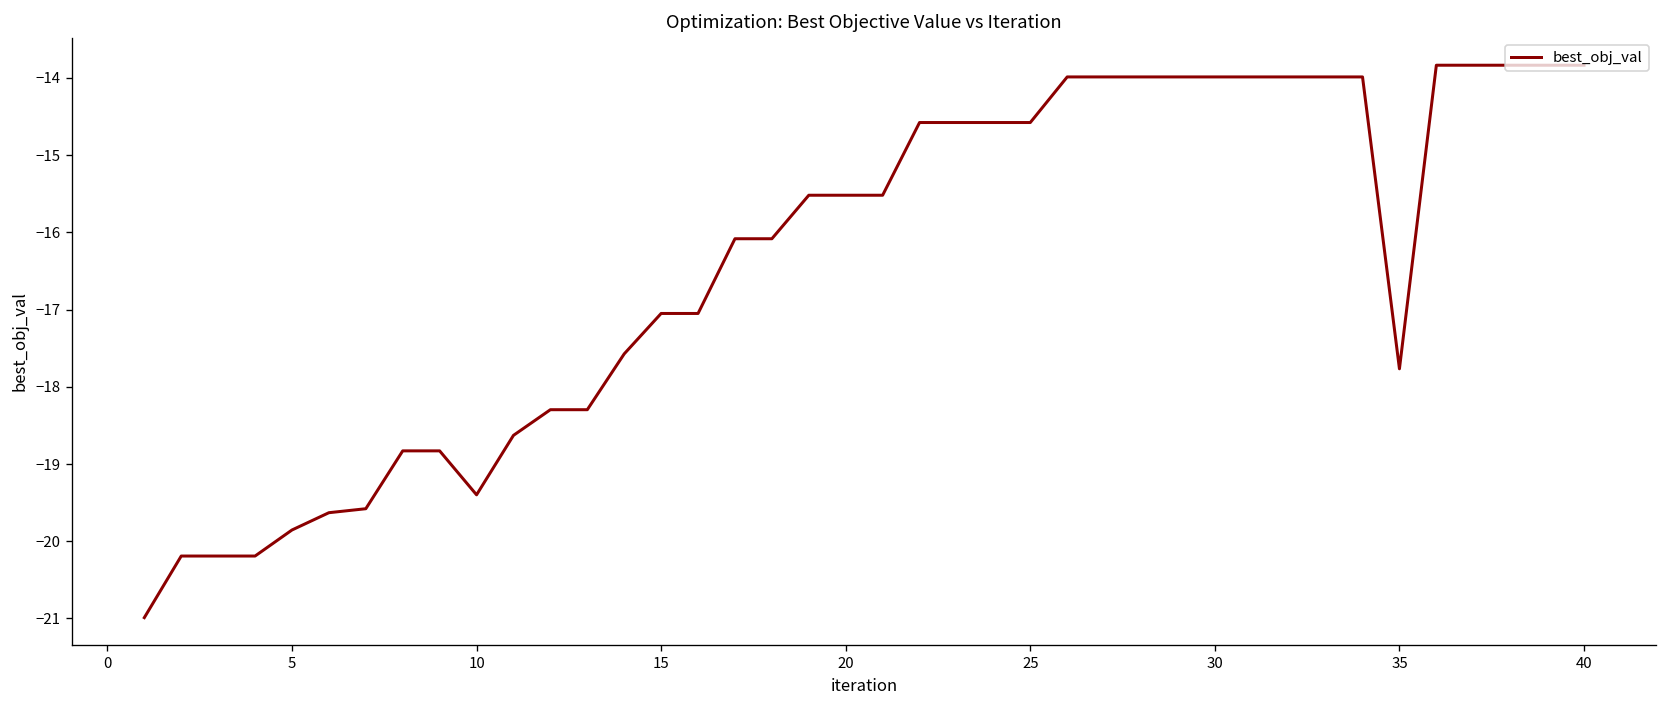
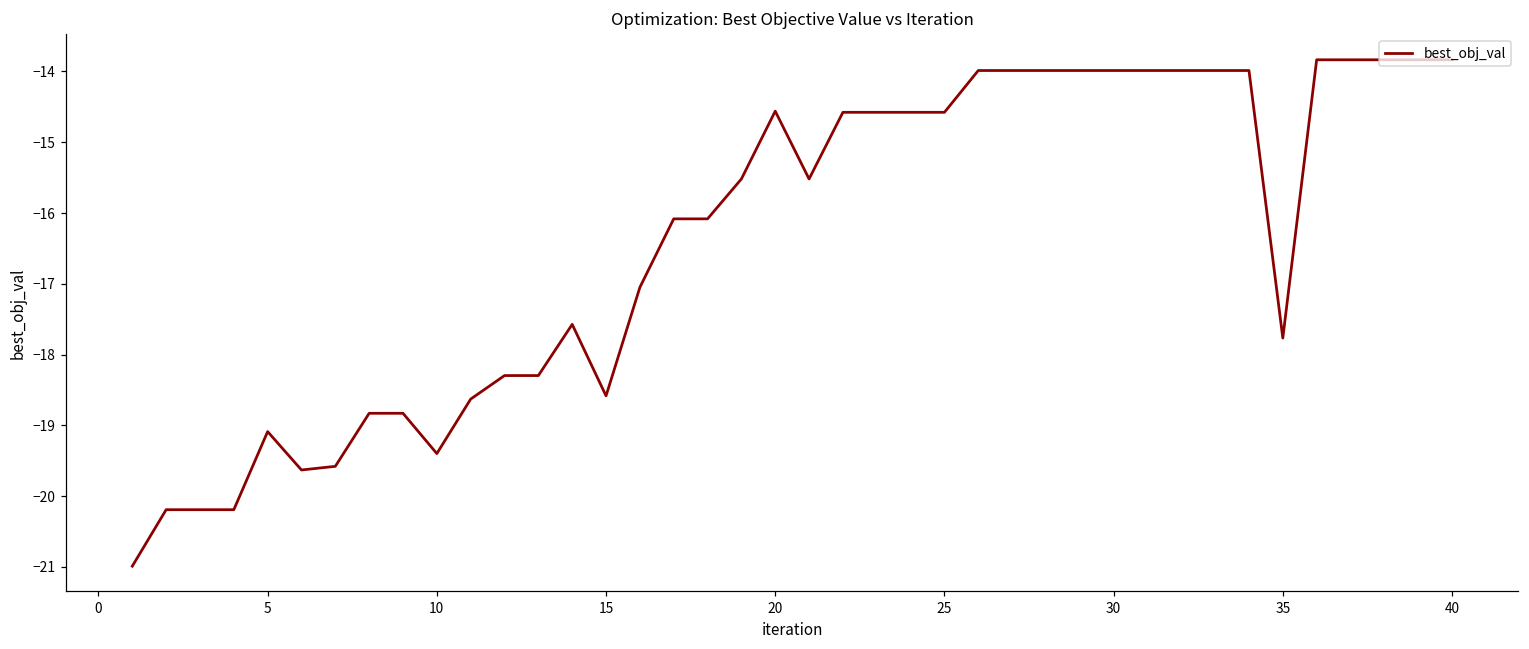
  {
-   "5": -19.9,
+   "5": -19.1,
    "10": -19.4,
-   "15": -17.1,
-   "20": -15.5,
+   "15": -18.6,
+   "20": -14.6,
    "25": -14.6,
    "30": -14.0,
    "35": -17.8
  }
